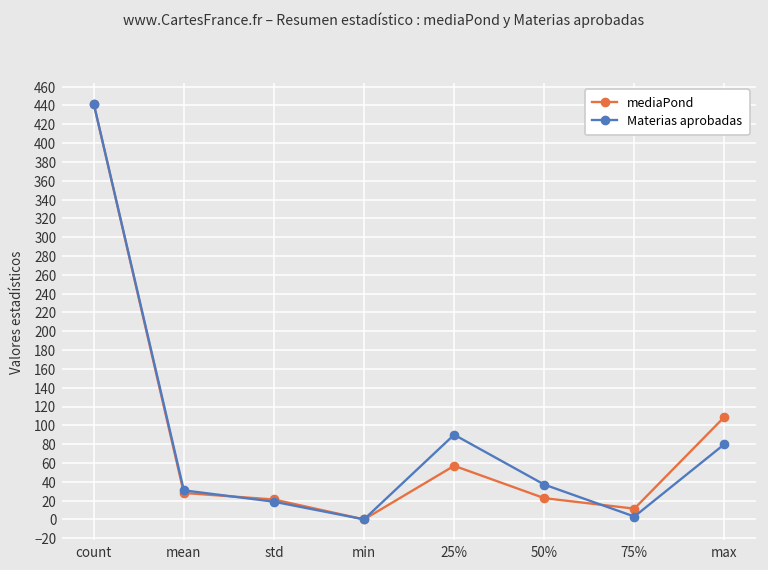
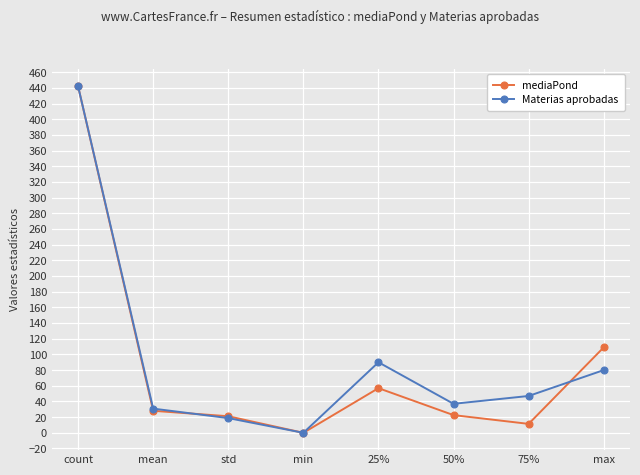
  {
    "mediaPond": {
      "25%": 60,
      "50%": 20,
      "75%": 10,
      "max": 110
    },
    "Materias aprobadas": {
      "25%": 90,
      "50%": 40,
-     "75%": 0,
+     "75%": 50,
      "max": 80
    }
  }
